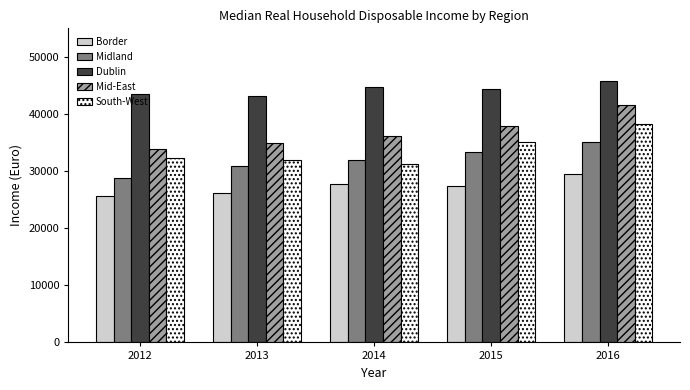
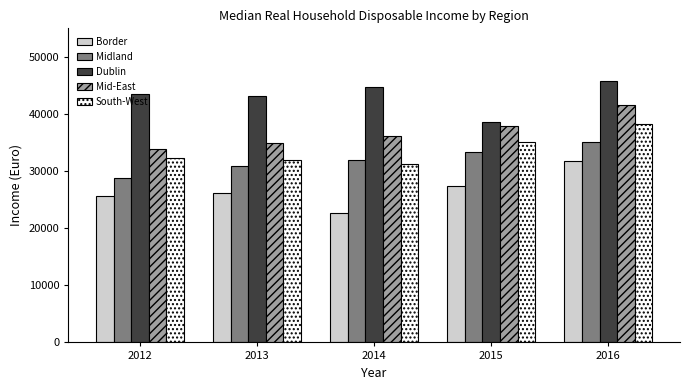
  {
    "Border": {
      "2012": 26000,
      "2013": 26000,
-     "2014": 28000,
+     "2014": 23000,
      "2015": 27000,
-     "2016": 29000
+     "2016": 32000
    },
    "Dublin": {
      "2012": 44000,
      "2013": 43000,
      "2014": 45000,
-     "2015": 44000,
+     "2015": 39000,
      "2016": 46000
    },
    "South-West": {
      "2012": 32000,
      "2013": 32000,
      "2014": 31000,
      "2015": 35000,
      "2016": 38000
    }
  }
